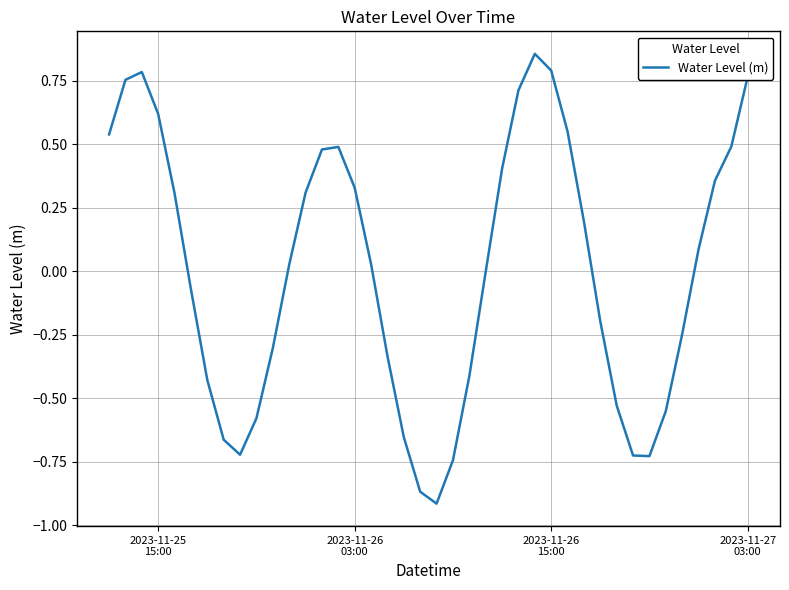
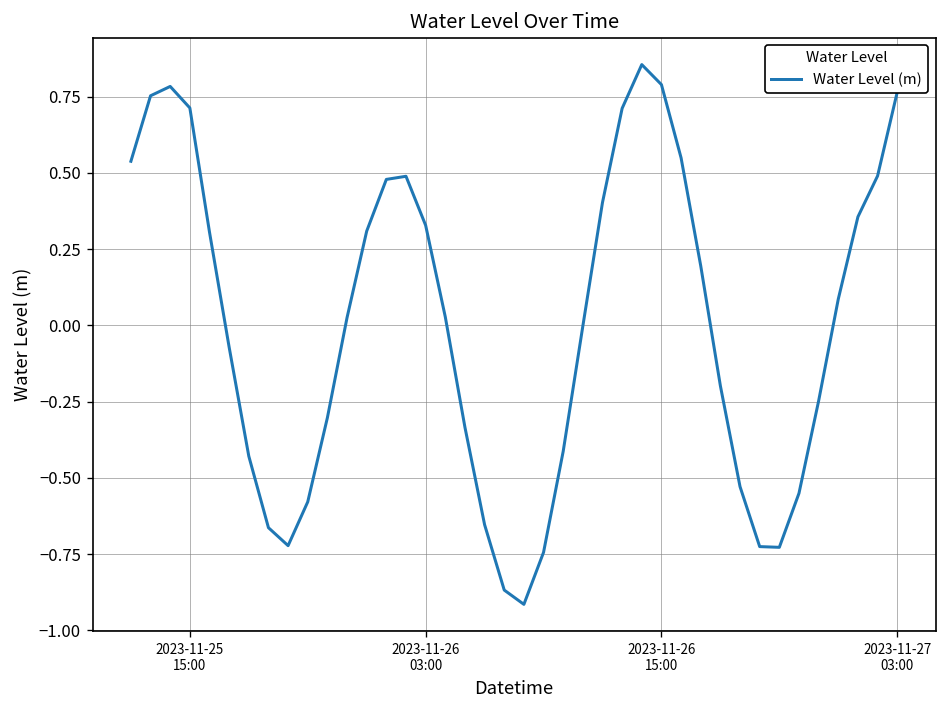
  {
-   "2023-11-25 15:00": 0.62,
+   "2023-11-25 15:00": 0.71,
    "2023-11-26 03:00": 0.33,
    "2023-11-26 15:00": 0.79
  }
